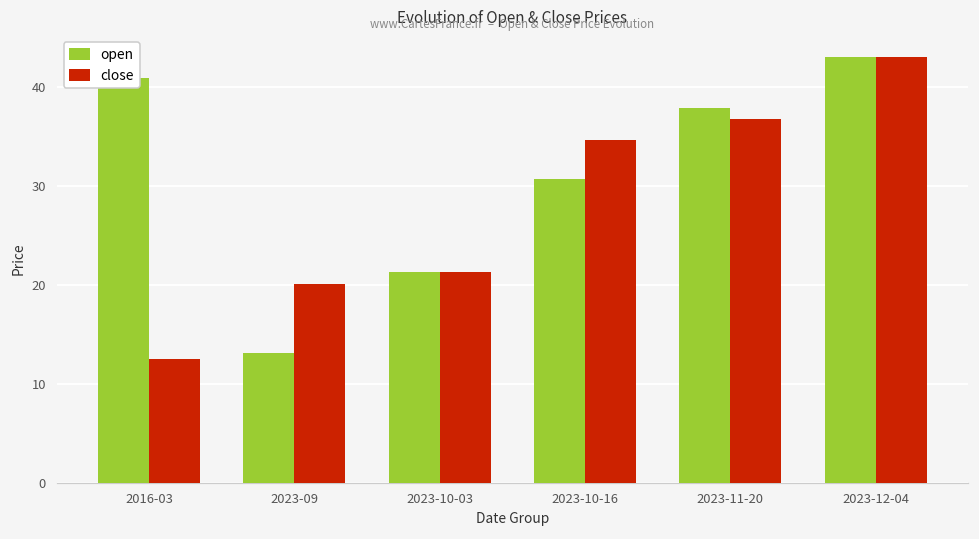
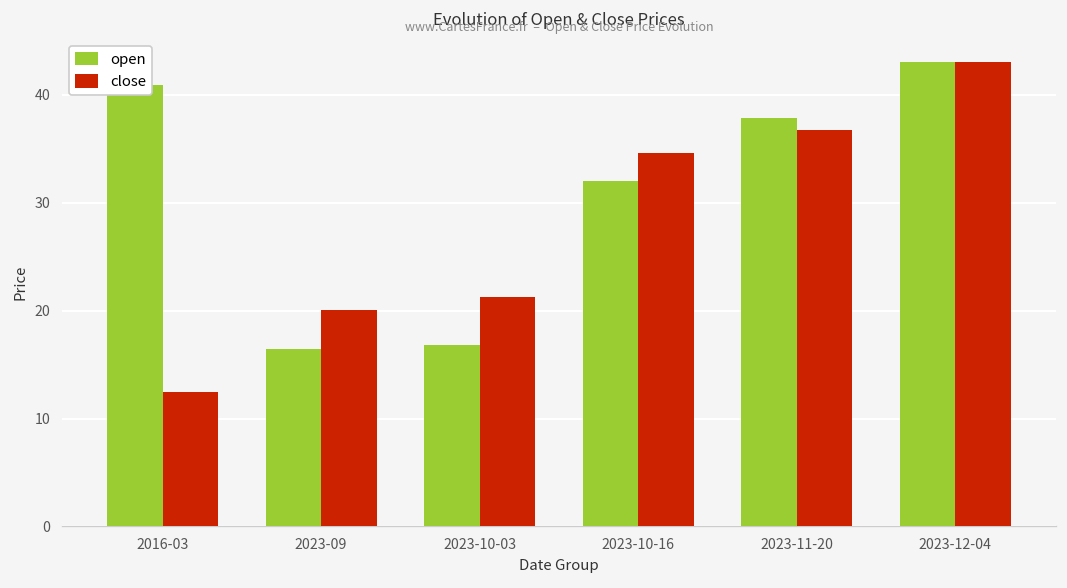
  {
    "open": {
-     "2023-09": 13,
-     "2023-10-03": 21,
-     "2023-10-16": 31,
+     "2023-09": 16,
+     "2023-10-03": 17,
+     "2023-10-16": 32,
      "2023-11-20": 38,
      "2023-12-04": 43
    },
    "close": {
      "2016-03": 13,
      "2023-09": 20,
      "2023-10-03": 21,
      "2023-10-16": 35,
      "2023-11-20": 37,
      "2023-12-04": 43
    }
  }
